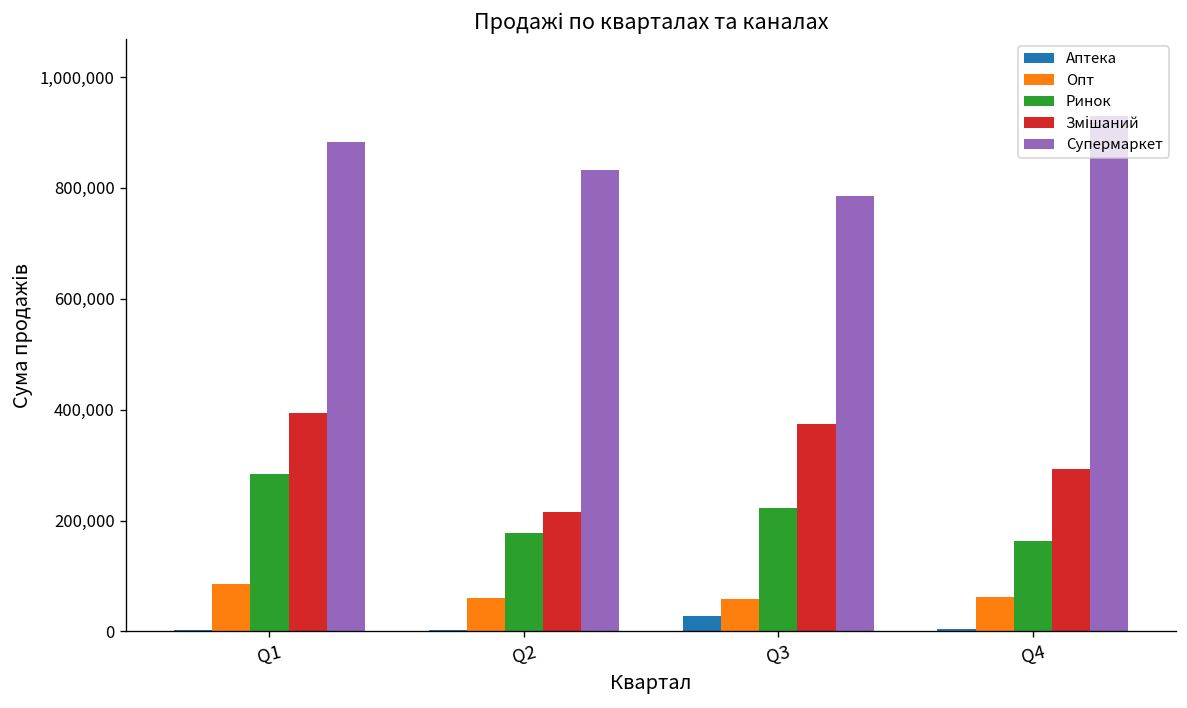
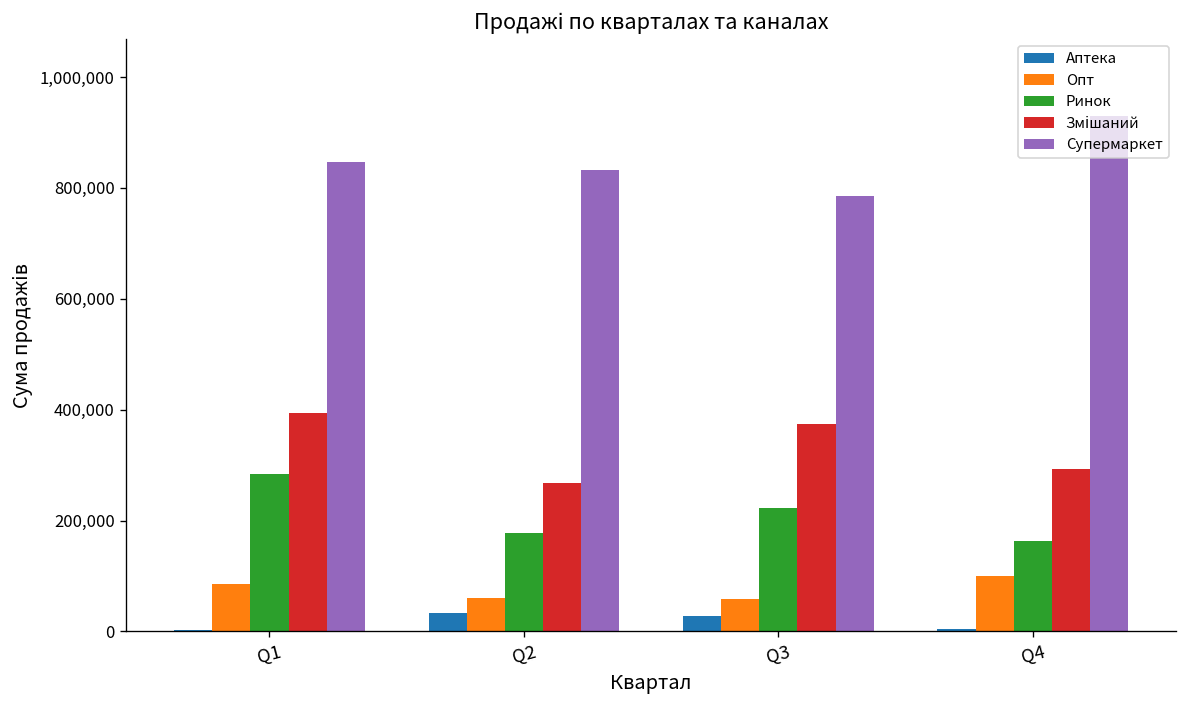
  {
    "Аптека": {
-     "Q2": "0",
+     "Q2": "30,000",
      "Q3": "30,000"
    },
    "Опт": {
      "Q1": "90,000",
      "Q2": "60,000",
      "Q3": "60,000",
-     "Q4": "60,000"
+     "Q4": "100,000"
    },
    "Ринок": {
      "Q1": "280,000",
      "Q2": "180,000",
      "Q3": "220,000",
      "Q4": "160,000"
    },
    "Змішаний": {
      "Q1": "390,000",
-     "Q2": "220,000",
+     "Q2": "270,000",
      "Q3": "380,000",
      "Q4": "290,000"
    },
    "Супермаркет": {
-     "Q1": "880,000",
+     "Q1": "850,000",
      "Q2": "830,000",
      "Q3": "790,000"
    }
  }
